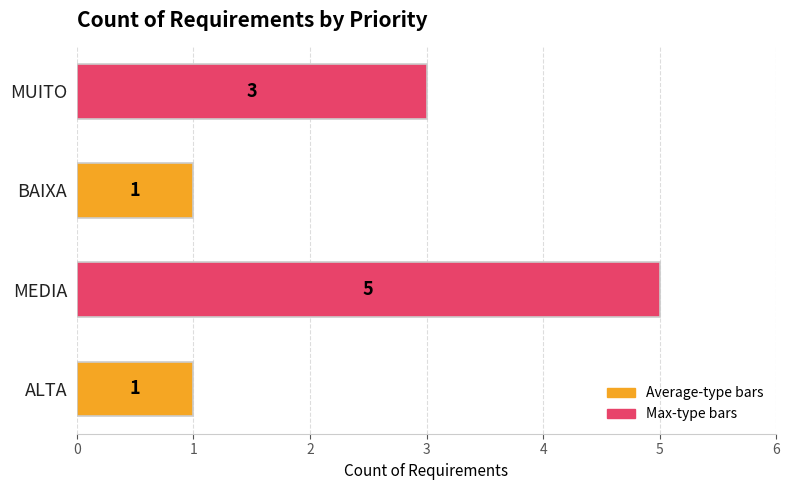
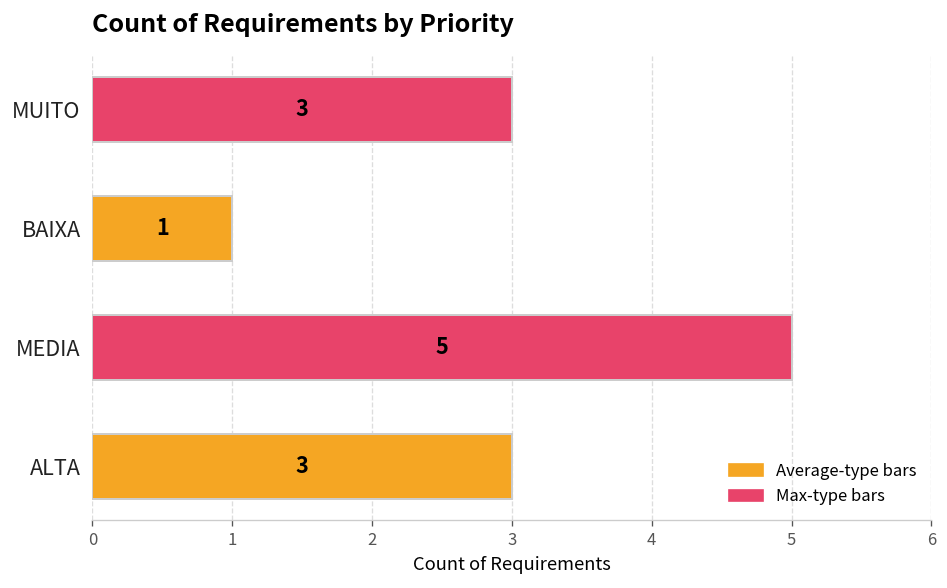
  {
    "MUITO": 3,
    "BAIXA": 1,
    "MEDIA": 5,
-   "ALTA": 1
+   "ALTA": 3
  }
